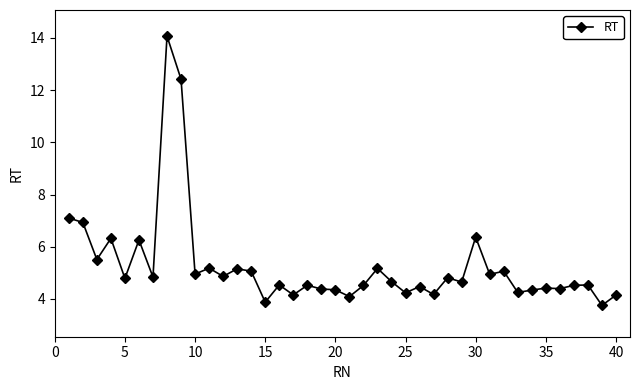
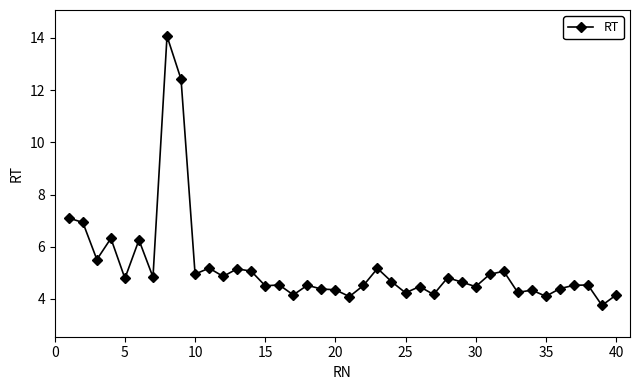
  {
    "5": 4.8,
    "10": 5.0,
-   "15": 3.9,
+   "15": 4.5,
    "20": 4.4,
    "25": 4.2,
-   "30": 6.4,
-   "35": 4.4,
+   "30": 4.5,
+   "35": 4.1,
    "40": 4.1
  }
